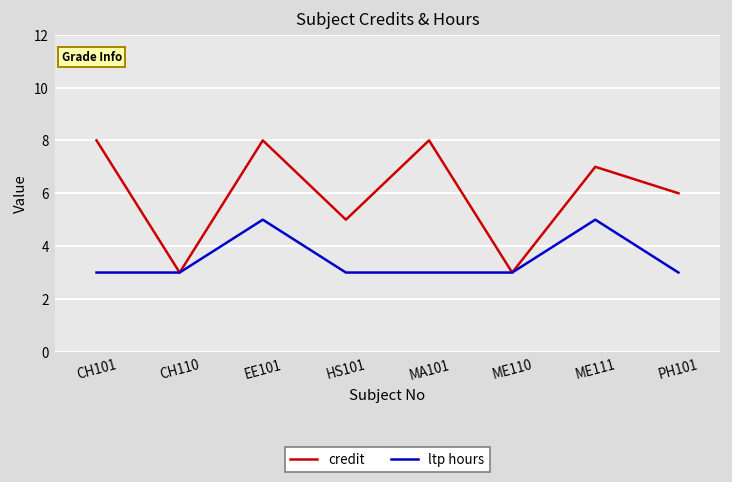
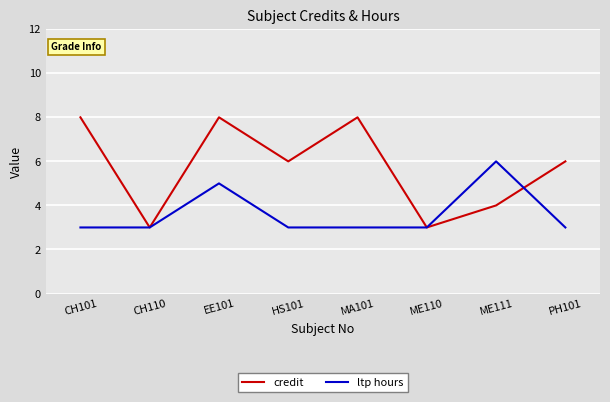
  {
    "credit": {
      "CH101": 8,
      "EE101": 8,
-     "HS101": 5,
+     "HS101": 6,
      "MA101": 8,
-     "ME111": 7,
+     "ME111": 4,
      "PH101": 6
    },
    "ltp hours": {
      "CH101": 3,
      "EE101": 5,
      "HS101": 3,
      "MA101": 3,
-     "ME111": 5,
+     "ME111": 6,
      "PH101": 3
    }
  }
